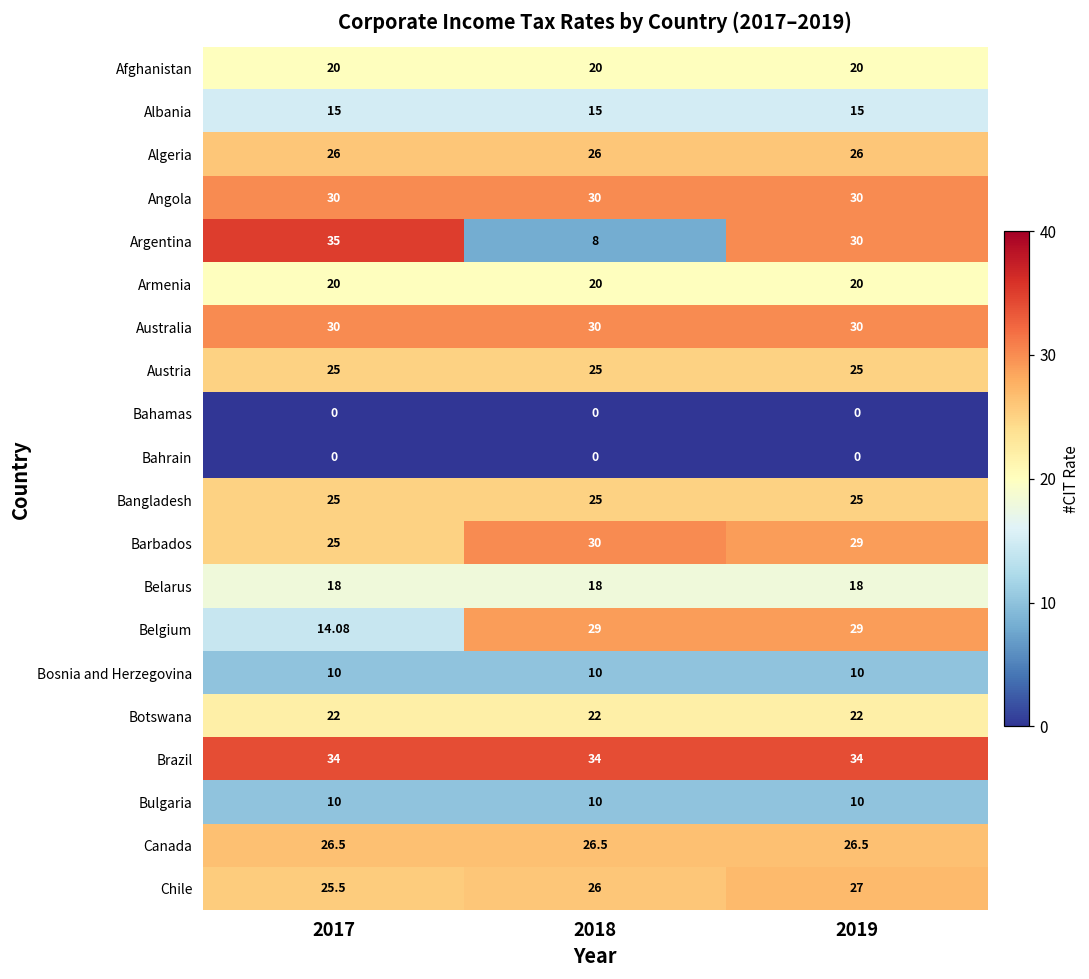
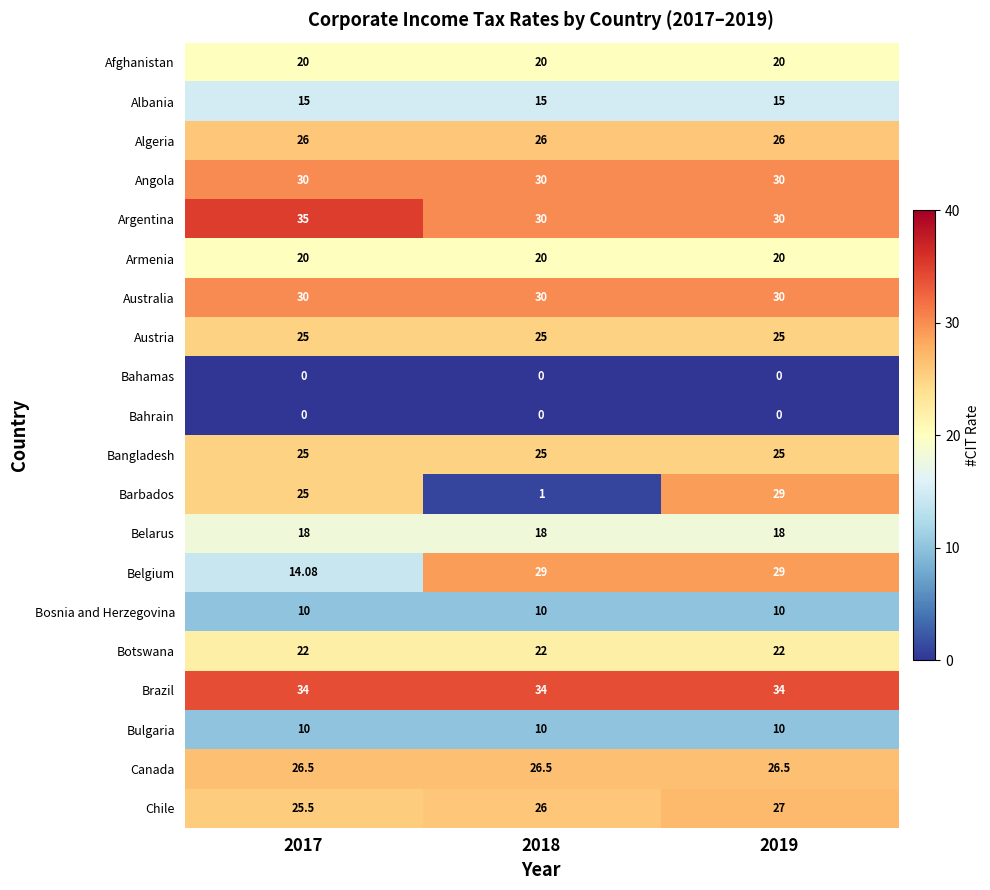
  {
    "Afghanistan": {
      "2017": 20,
      "2018": 20,
      "2019": 20
    },
    "Albania": {
      "2017": 15,
      "2018": 15,
      "2019": 15
    },
    "Algeria": {
      "2017": 26,
      "2018": 26,
      "2019": 26
    },
    "Angola": {
      "2017": 30,
      "2018": 30,
      "2019": 30
    },
    "Argentina": {
      "2017": 35,
-     "2018": 8,
+     "2018": 30,
      "2019": 30
    },
    "Armenia": {
      "2017": 20,
      "2018": 20,
      "2019": 20
    },
    "Australia": {
      "2017": 30,
      "2018": 30,
      "2019": 30
    },
    "Austria": {
      "2017": 25,
      "2018": 25,
      "2019": 25
    },
    "Bahamas": {
      "2017": 0,
      "2018": 0,
      "2019": 0
    },
    "Bahrain": {
      "2017": 0,
      "2018": 0,
      "2019": 0
    },
    "Bangladesh": {
      "2017": 25,
      "2018": 25,
      "2019": 25
    },
    "Barbados": {
      "2017": 25,
-     "2018": 30,
+     "2018": 1,
      "2019": 29
    },
    "Belarus": {
      "2017": 18,
      "2018": 18,
      "2019": 18
    },
    "Belgium": {
      "2017": 14.08,
      "2018": 29,
      "2019": 29
    },
    "Bosnia and Herzegovina": {
      "2017": 10,
      "2018": 10,
      "2019": 10
    },
    "Botswana": {
      "2017": 22,
      "2018": 22,
      "2019": 22
    },
    "Brazil": {
      "2017": 34,
      "2018": 34,
      "2019": 34
    },
    "Bulgaria": {
      "2017": 10,
      "2018": 10,
      "2019": 10
    },
    "Canada": {
      "2017": 26.5,
      "2018": 26.5,
      "2019": 26.5
    },
    "Chile": {
      "2017": 25.5,
      "2018": 26,
      "2019": 27
    }
  }
